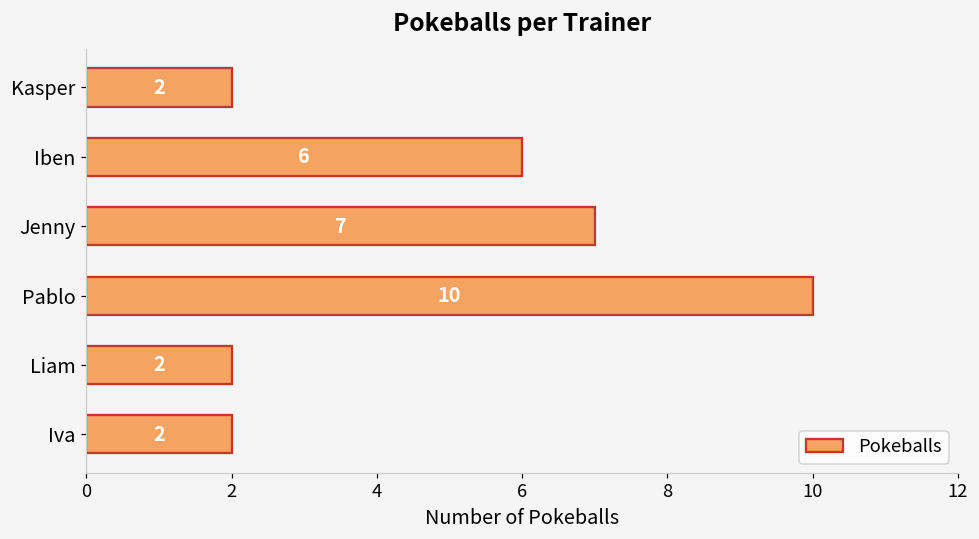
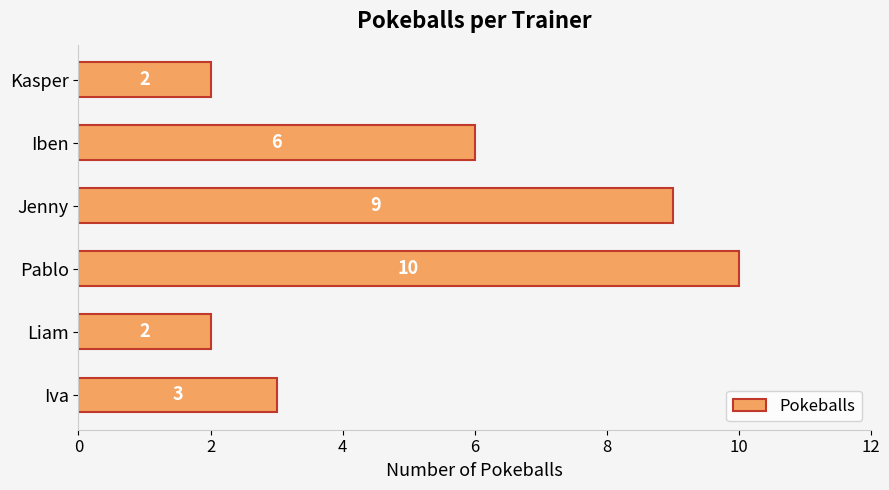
  {
    "Kasper": 2,
    "Iben": 6,
-   "Jenny": 7,
+   "Jenny": 9,
    "Pablo": 10,
    "Liam": 2,
-   "Iva": 2
+   "Iva": 3
  }
